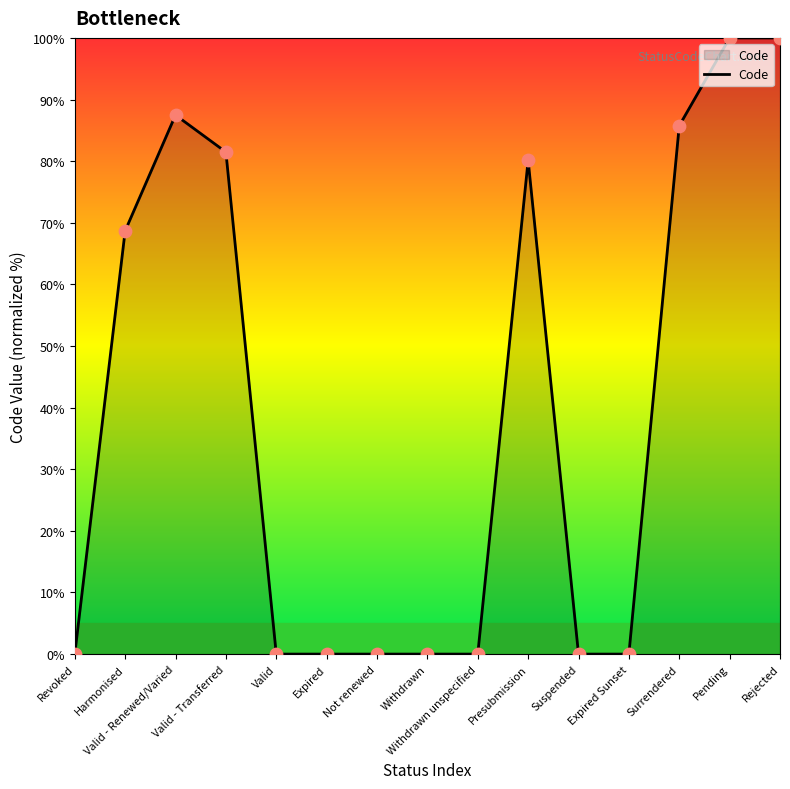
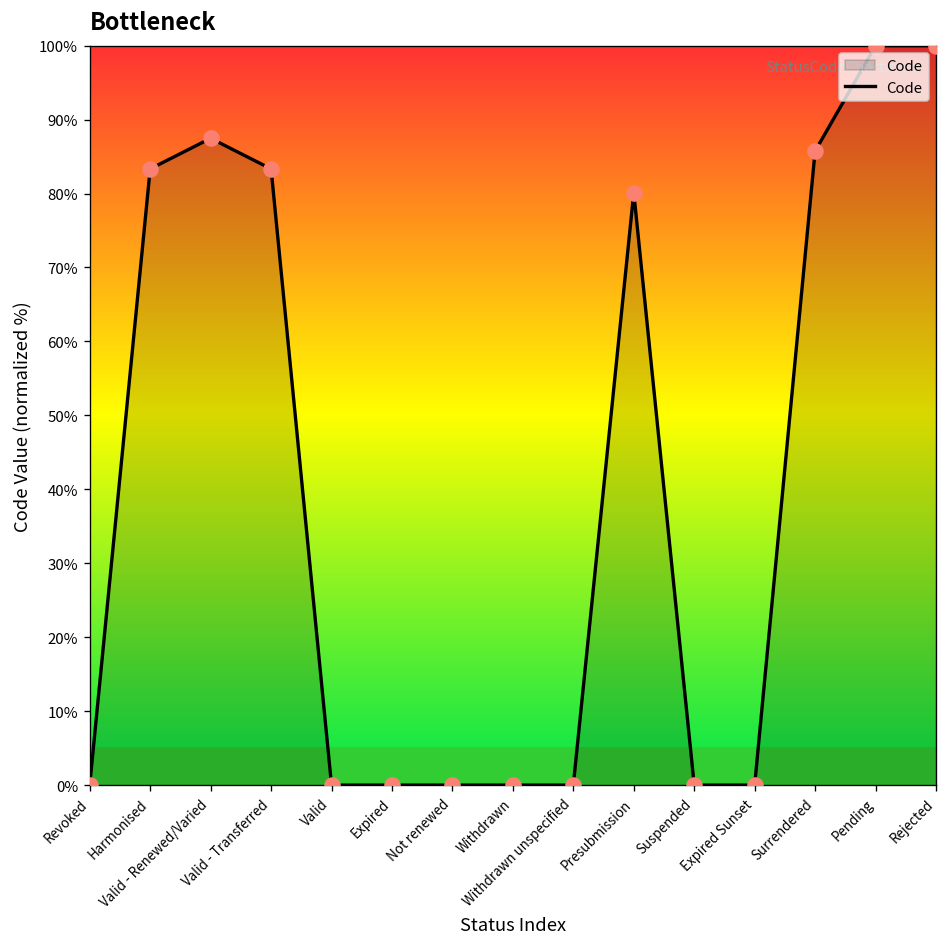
  {
-   "Harmonised": "69%",
+   "Harmonised": "83%",
    "Valid - Renewed/Varied": "87%",
-   "Valid - Transferred": "81%",
+   "Valid - Transferred": "83%",
    "Presubmission": "80%",
    "Surrendered": "86%",
    "Pending": "100%",
    "Rejected": "100%"
  }
